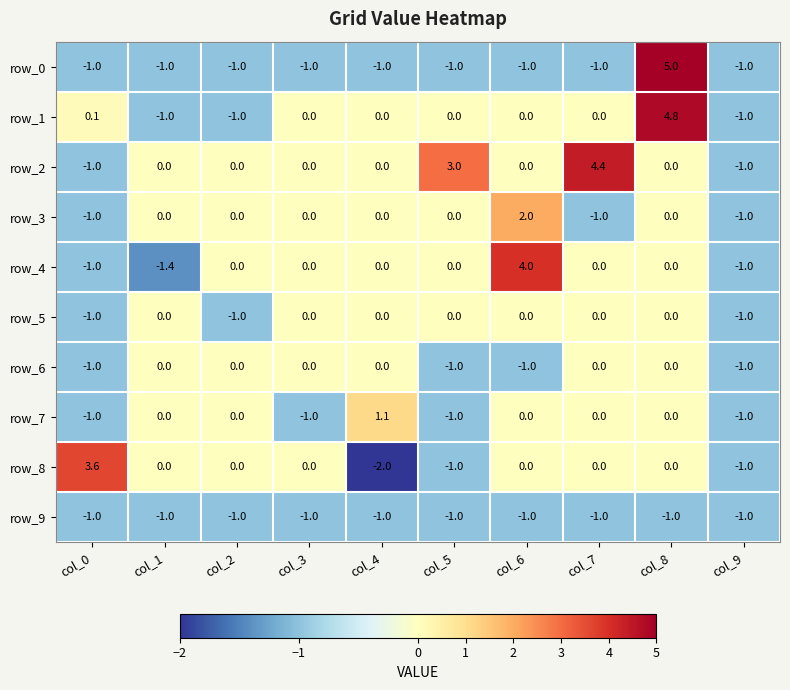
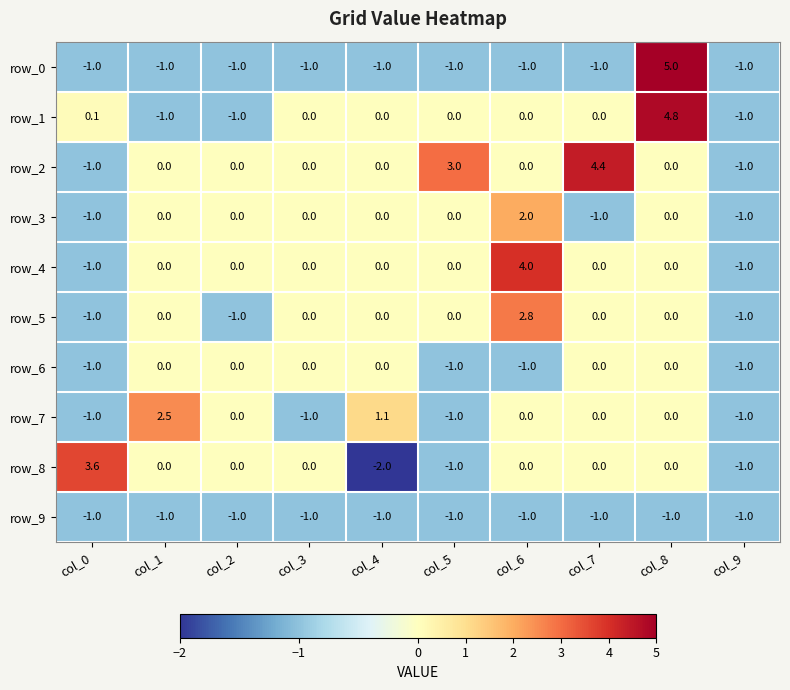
  {
    "row_0": {
      "col_0": -1.0,
      "col_1": -1.0,
      "col_2": -1.0,
      "col_3": -1.0,
      "col_4": -1.0,
      "col_5": -1.0,
      "col_6": -1.0,
      "col_7": -1.0,
      "col_8": 5.0,
      "col_9": -1.0
    },
    "row_1": {
      "col_0": 0.1,
      "col_1": -1.0,
      "col_2": -1.0,
      "col_3": 0.0,
      "col_4": 0.0,
      "col_5": 0.0,
      "col_6": 0.0,
      "col_7": 0.0,
      "col_8": 4.8,
      "col_9": -1.0
    },
    "row_2": {
      "col_0": -1.0,
      "col_1": 0.0,
      "col_2": 0.0,
      "col_3": 0.0,
      "col_4": 0.0,
      "col_5": 3.0,
      "col_6": 0.0,
      "col_7": 4.4,
      "col_8": 0.0,
      "col_9": -1.0
    },
    "row_3": {
      "col_0": -1.0,
      "col_1": 0.0,
      "col_2": 0.0,
      "col_3": 0.0,
      "col_4": 0.0,
      "col_5": 0.0,
      "col_6": 2.0,
      "col_7": -1.0,
      "col_8": 0.0,
      "col_9": -1.0
    },
    "row_4": {
      "col_0": -1.0,
-     "col_1": -1.4,
+     "col_1": 0.0,
      "col_2": 0.0,
      "col_3": 0.0,
      "col_4": 0.0,
      "col_5": 0.0,
      "col_6": 4.0,
      "col_7": 0.0,
      "col_8": 0.0,
      "col_9": -1.0
    },
    "row_5": {
      "col_0": -1.0,
      "col_1": 0.0,
      "col_2": -1.0,
      "col_3": 0.0,
      "col_4": 0.0,
      "col_5": 0.0,
-     "col_6": 0.0,
+     "col_6": 2.8,
      "col_7": 0.0,
      "col_8": 0.0,
      "col_9": -1.0
    },
    "row_6": {
      "col_0": -1.0,
      "col_1": 0.0,
      "col_2": 0.0,
      "col_3": 0.0,
      "col_4": 0.0,
      "col_5": -1.0,
      "col_6": -1.0,
      "col_7": 0.0,
      "col_8": 0.0,
      "col_9": -1.0
    },
    "row_7": {
      "col_0": -1.0,
-     "col_1": 0.0,
+     "col_1": 2.5,
      "col_2": 0.0,
      "col_3": -1.0,
      "col_4": 1.1,
      "col_5": -1.0,
      "col_6": 0.0,
      "col_7": 0.0,
      "col_8": 0.0,
      "col_9": -1.0
    },
    "row_8": {
      "col_0": 3.6,
      "col_1": 0.0,
      "col_2": 0.0,
      "col_3": 0.0,
      "col_4": -2.0,
      "col_5": -1.0,
      "col_6": 0.0,
      "col_7": 0.0,
      "col_8": 0.0,
      "col_9": -1.0
    },
    "row_9": {
      "col_0": -1.0,
      "col_1": -1.0,
      "col_2": -1.0,
      "col_3": -1.0,
      "col_4": -1.0,
      "col_5": -1.0,
      "col_6": -1.0,
      "col_7": -1.0,
      "col_8": -1.0,
      "col_9": -1.0
    }
  }
